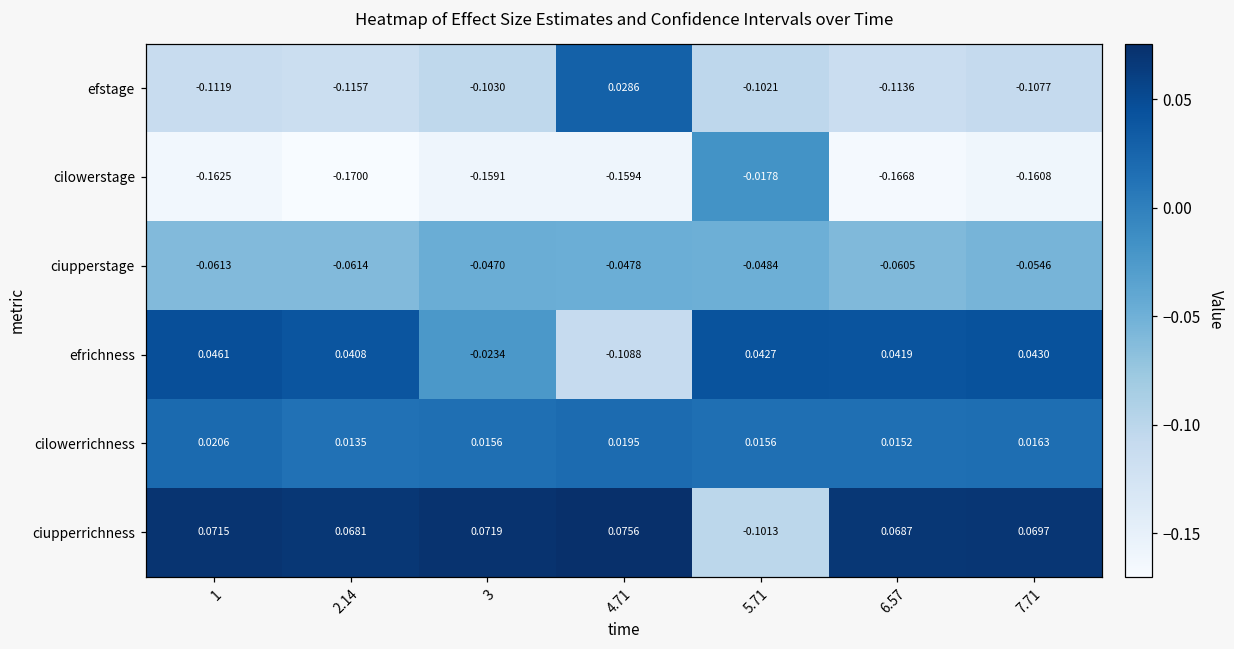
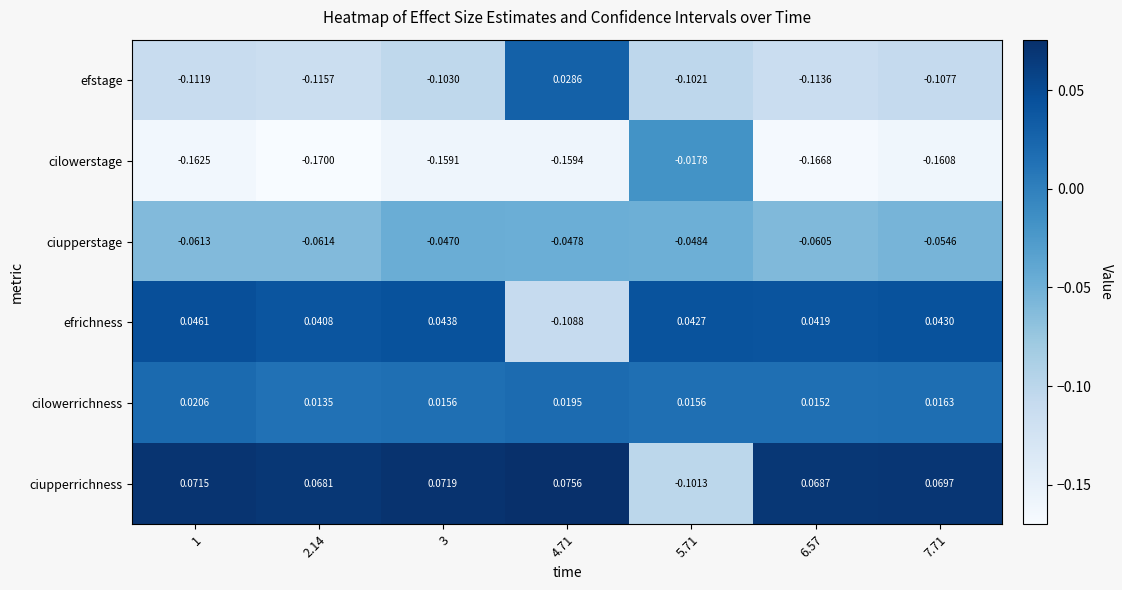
  {
    "efstage": {
      "1": -0.1119,
      "2.14": -0.1157,
      "3": -0.1030,
      "4.71": 0.0286,
      "5.71": -0.1021,
      "6.57": -0.1136,
      "7.71": -0.1077
    },
    "cilowerstage": {
      "1": -0.1625,
      "2.14": -0.1700,
      "3": -0.1591,
      "4.71": -0.1594,
      "5.71": -0.0178,
      "6.57": -0.1668,
      "7.71": -0.1608
    },
    "ciupperstage": {
      "1": -0.0613,
      "2.14": -0.0614,
      "3": -0.0470,
      "4.71": -0.0478,
      "5.71": -0.0484,
      "6.57": -0.0605,
      "7.71": -0.0546
    },
    "efrichness": {
      "1": 0.0461,
      "2.14": 0.0408,
-     "3": -0.0234,
+     "3": 0.0438,
      "4.71": -0.1088,
      "5.71": 0.0427,
      "6.57": 0.0419,
      "7.71": 0.0430
    },
    "cilowerrichness": {
      "1": 0.0206,
      "2.14": 0.0135,
      "3": 0.0156,
      "4.71": 0.0195,
      "5.71": 0.0156,
      "6.57": 0.0152,
      "7.71": 0.0163
    },
    "ciupperrichness": {
      "1": 0.0715,
      "2.14": 0.0681,
      "3": 0.0719,
      "4.71": 0.0756,
      "5.71": -0.1013,
      "6.57": 0.0687,
      "7.71": 0.0697
    }
  }
